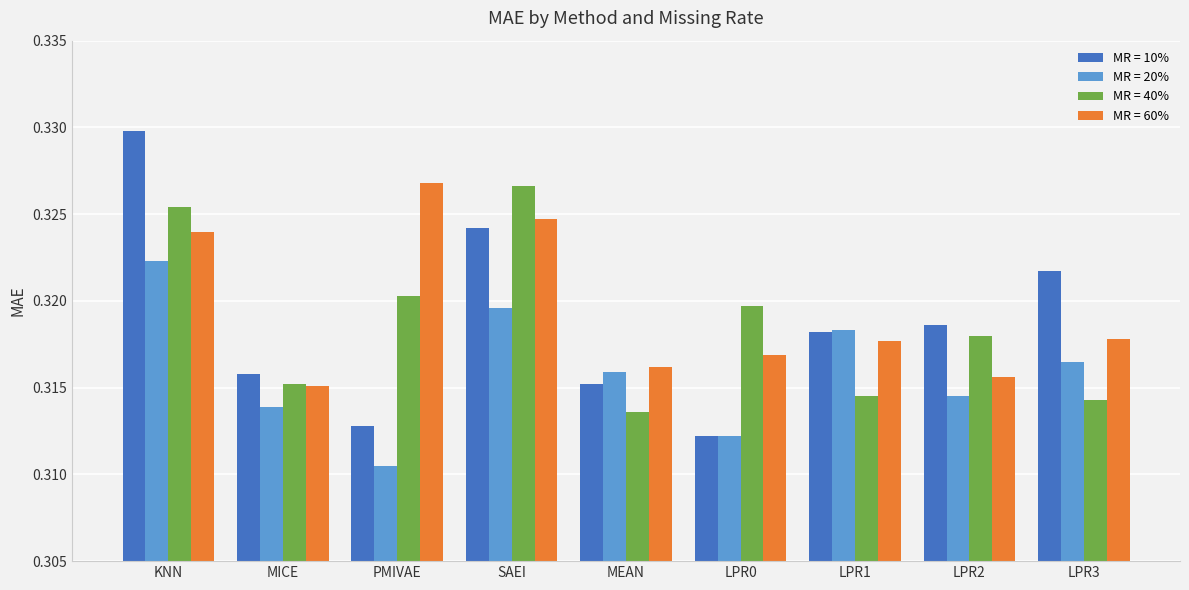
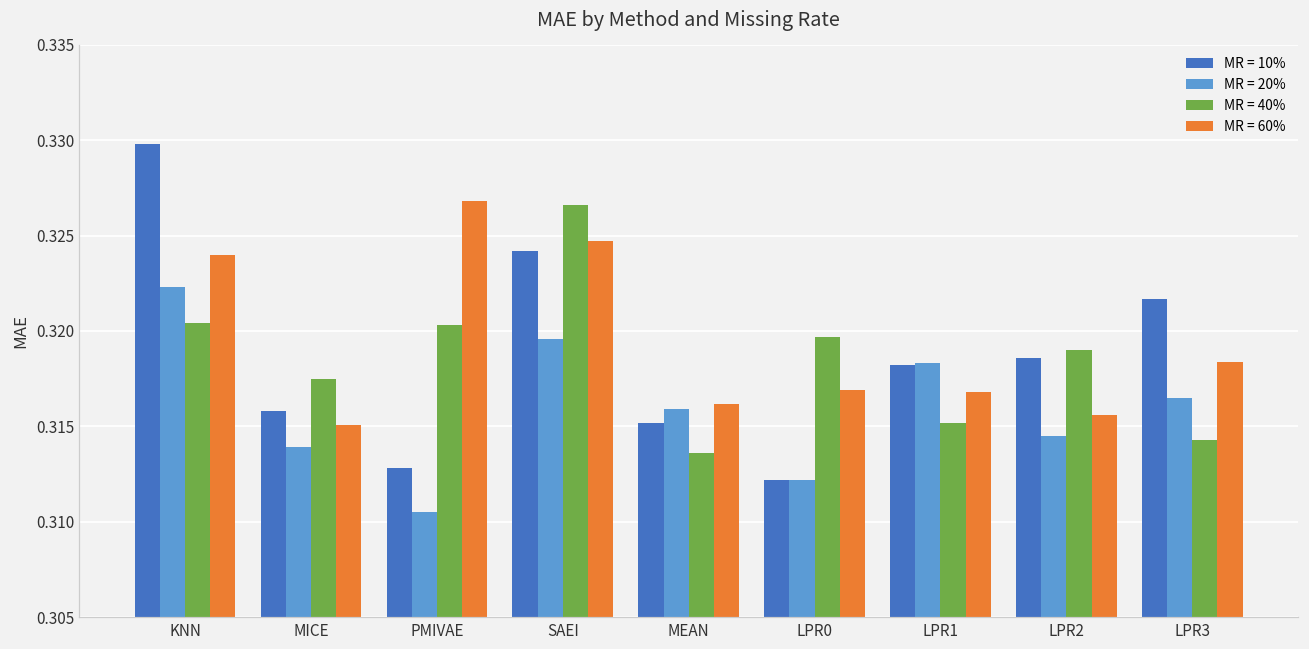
  {
    "MR = 40%": {
-     "KNN": 0.3254,
-     "MICE": 0.3152,
+     "KNN": 0.3204,
+     "MICE": 0.3175,
      "PMIVAE": 0.3203,
      "SAEI": 0.3266,
      "MEAN": 0.3136,
      "LPR0": 0.3197,
-     "LPR1": 0.3145,
-     "LPR2": 0.318,
+     "LPR1": 0.3152,
+     "LPR2": 0.319,
      "LPR3": 0.3143
    },
    "MR = 60%": {
      "KNN": 0.3240,
      "MICE": 0.3151,
      "PMIVAE": 0.3268,
      "SAEI": 0.3247,
      "MEAN": 0.3162,
      "LPR0": 0.3169,
-     "LPR1": 0.3177,
+     "LPR1": 0.3168,
      "LPR2": 0.3156,
-     "LPR3": 0.3178
+     "LPR3": 0.3184
    }
  }
